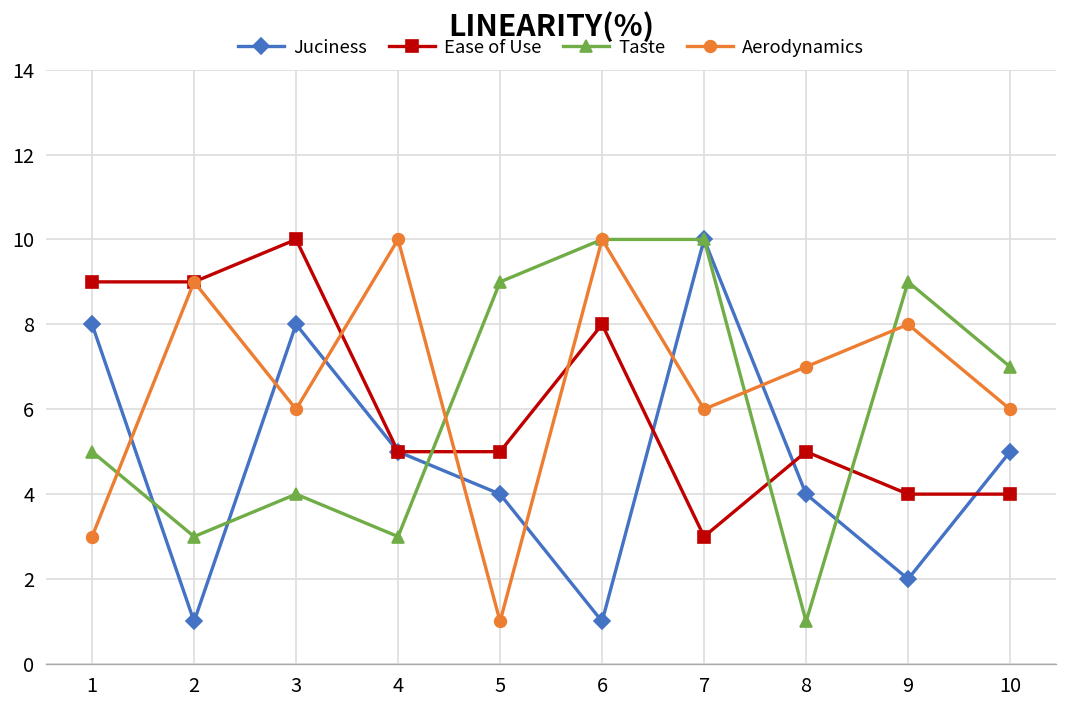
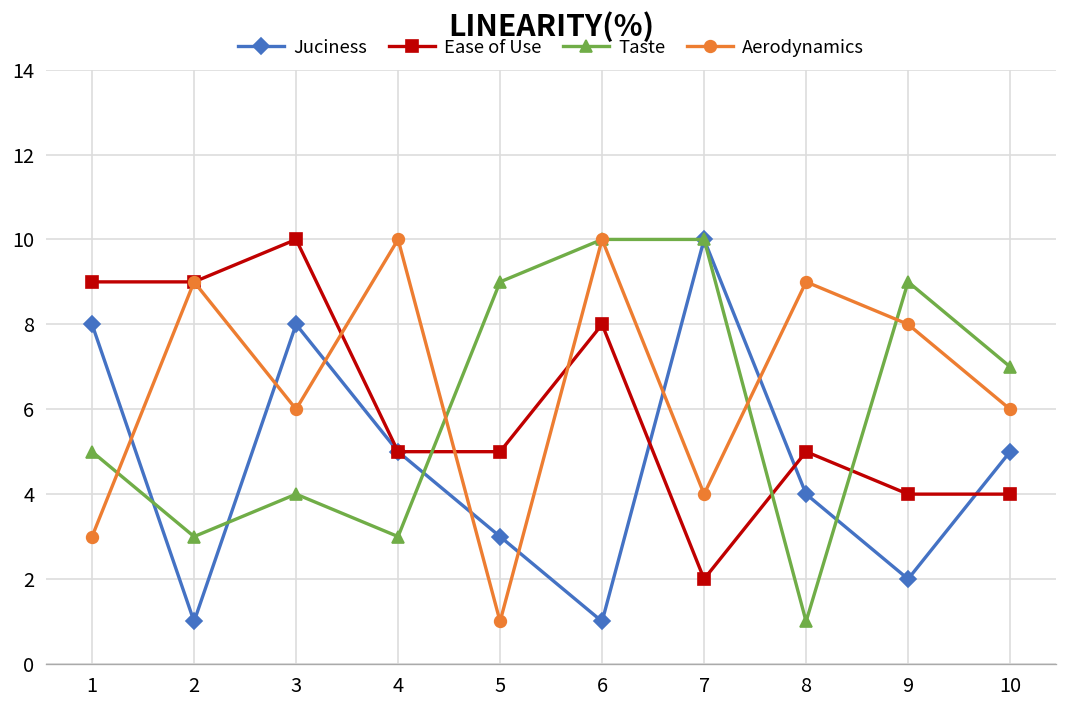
  {
    "Juciness": {
      "1": 8,
      "2": 1,
      "3": 8,
-     "5": 4,
+     "5": 3,
      "6": 1,
      "8": 4,
      "9": 2,
      "10": 5
    },
    "Ease of Use": {
      "1": 9,
      "3": 10,
      "5": 5,
      "6": 8,
-     "7": 3,
+     "7": 2,
      "8": 5,
      "9": 4,
      "10": 4
    },
    "Taste": {
      "1": 5,
      "2": 3,
      "3": 4,
      "4": 3,
      "5": 9,
      "8": 1,
      "9": 9,
      "10": 7
    },
    "Aerodynamics": {
      "1": 3,
      "3": 6,
      "4": 10,
      "5": 1,
-     "7": 6,
-     "8": 7,
+     "7": 4,
+     "8": 9,
      "9": 8,
      "10": 6
    }
  }
